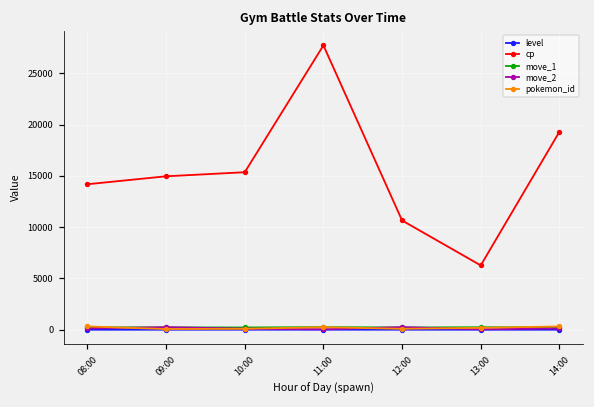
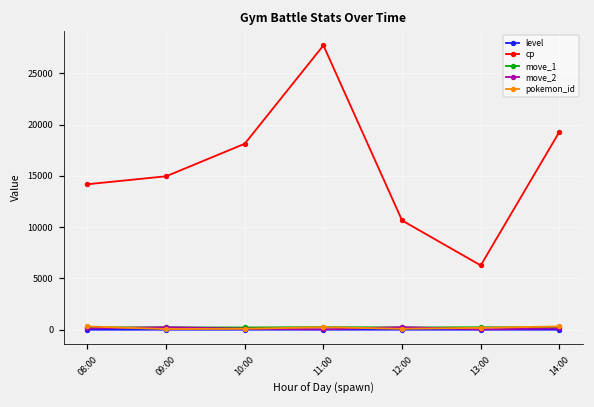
  {
    "cp": {
      "08:00": 14000,
      "09:00": 15000,
-     "10:00": 15000,
+     "10:00": 18000,
      "11:00": 28000,
      "12:00": 11000,
      "13:00": 6000,
      "14:00": 19000
    }
  }
